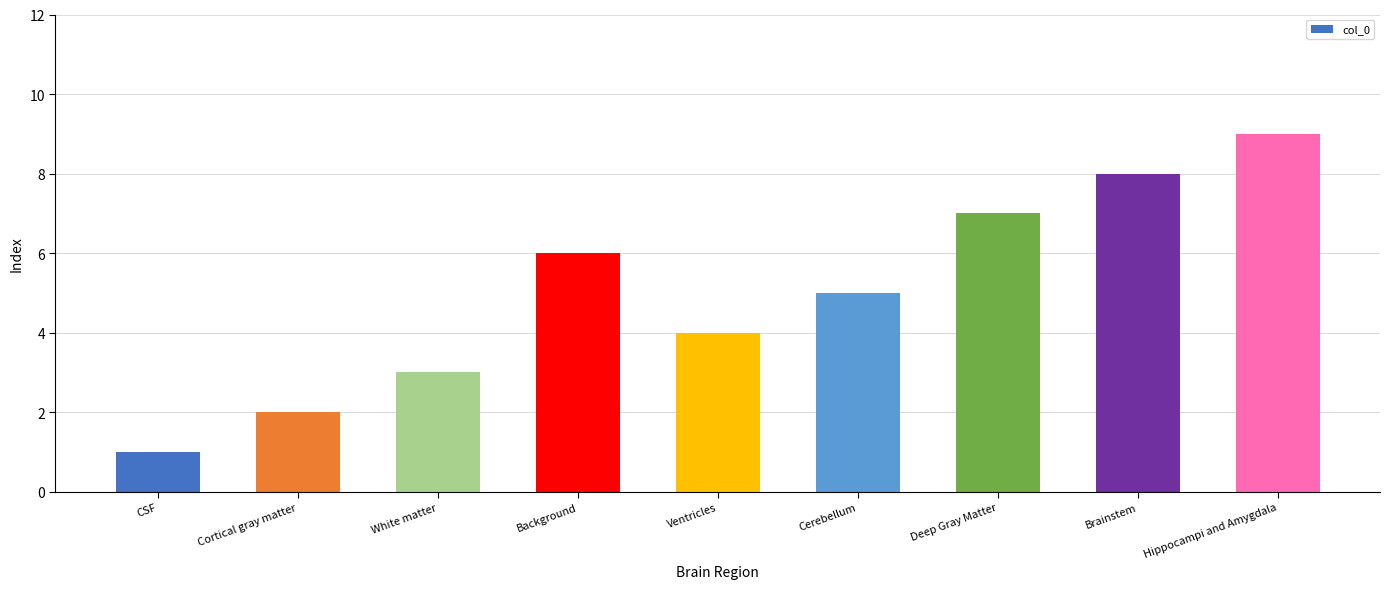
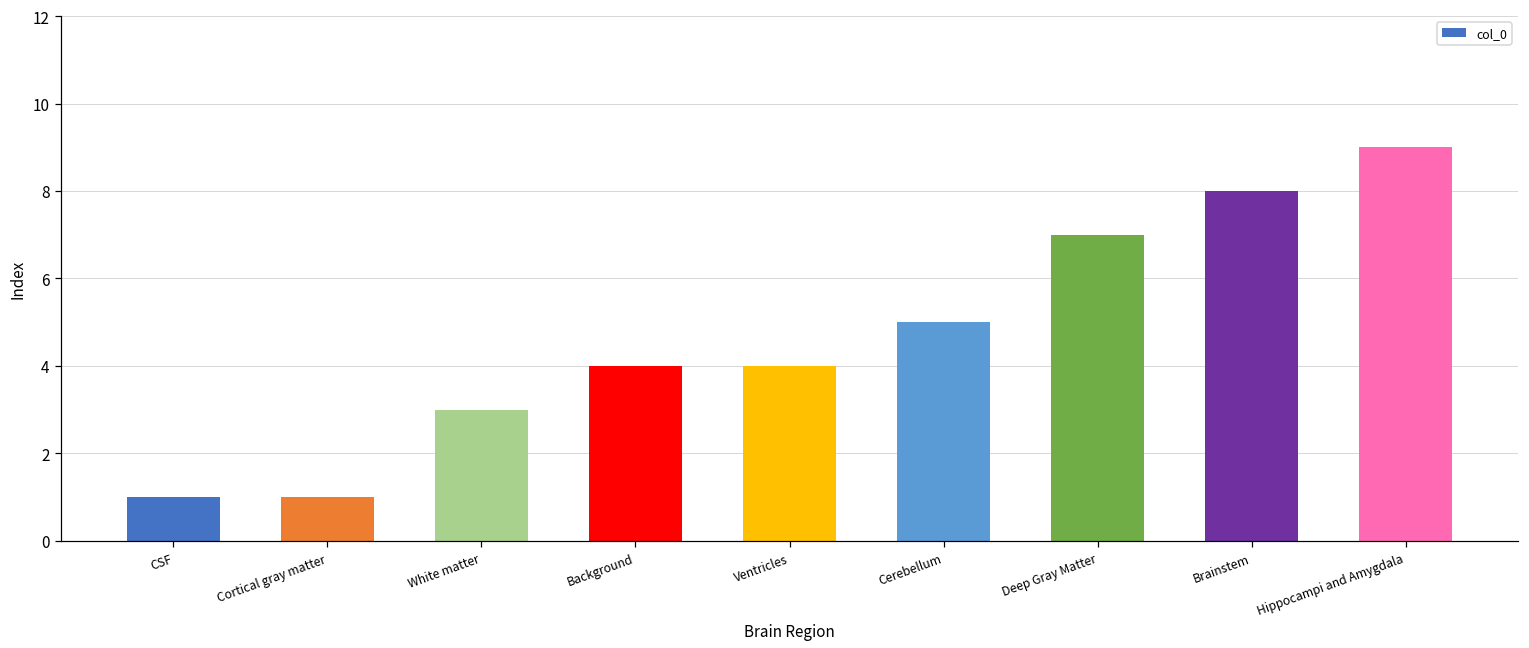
  {
    "CSF": 1,
-   "Cortical gray matter": 2,
+   "Cortical gray matter": 1,
    "White matter": 3,
-   "Background": 6,
+   "Background": 4,
    "Ventricles": 4,
    "Cerebellum": 5,
    "Deep Gray Matter": 7,
    "Brainstem": 8,
    "Hippocampi and Amygdala": 9
  }
